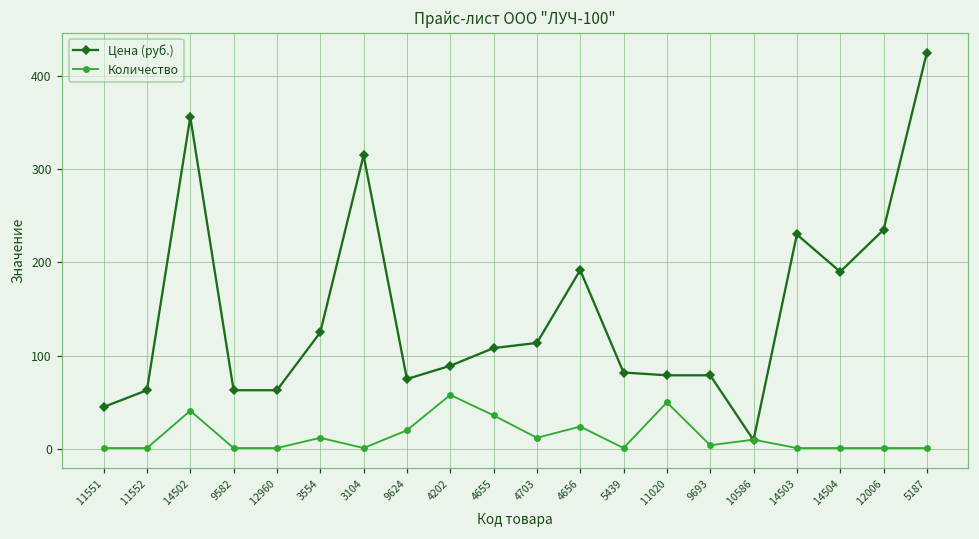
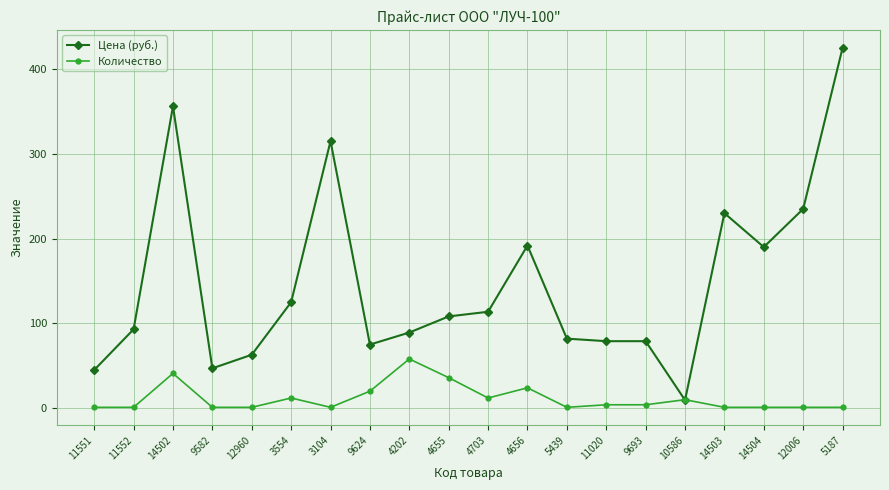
  {
    "Цена (руб.)": {
      "11551": 50,
-     "11552": 60,
+     "11552": 90,
      "14502": 360,
-     "9582": 60,
+     "9582": 50,
      "12960": 60,
      "3554": 130,
      "3104": 320,
      "9624": 80,
      "4202": 90,
      "4655": 110,
      "4703": 110,
      "4656": 190,
      "5439": 80,
      "11020": 80,
      "9693": 80,
      "14503": 230,
      "14504": 190,
      "12006": 240,
      "5187": 430
    },
    "Количество": {
      "11551": 0,
      "11552": 0,
      "14502": 40,
      "9582": 0,
      "12960": 0,
      "3554": 10,
      "3104": 0,
      "9624": 20,
      "4202": 60,
      "4655": 40,
      "4703": 10,
      "4656": 20,
      "5439": 0,
-     "11020": 50,
+     "11020": 0,
      "9693": 0,
      "14503": 0,
      "14504": 0,
      "12006": 0,
      "5187": 0
    }
  }
